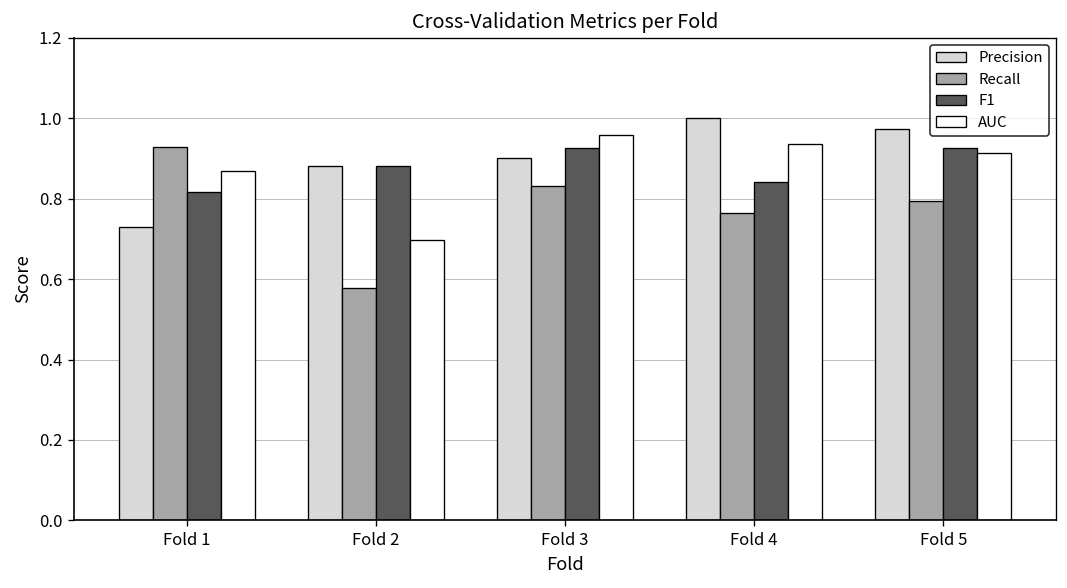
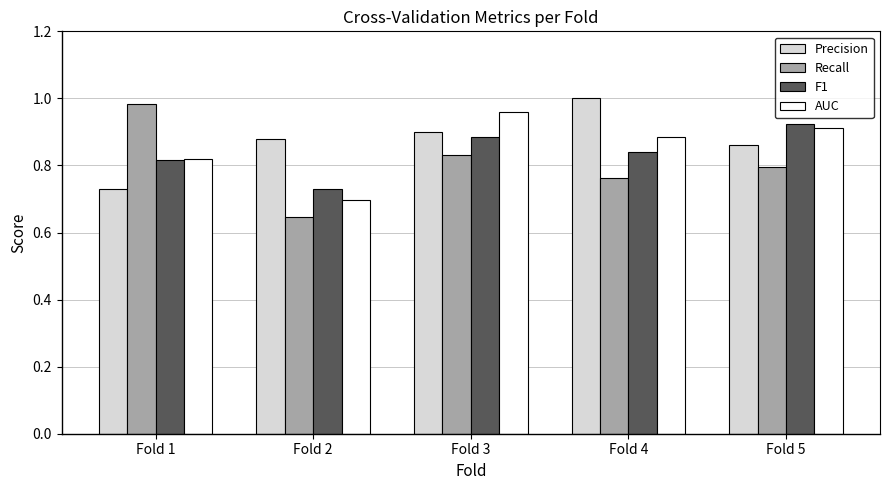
  {
    "Precision": {
      "Fold 1": 0.73,
      "Fold 2": 0.88,
      "Fold 3": 0.90,
      "Fold 4": 1.00,
-     "Fold 5": 0.97
+     "Fold 5": 0.86
    },
    "Recall": {
-     "Fold 1": 0.93,
-     "Fold 2": 0.58,
+     "Fold 1": 0.98,
+     "Fold 2": 0.65,
      "Fold 3": 0.83,
      "Fold 4": 0.76,
      "Fold 5": 0.79
    },
    "F1": {
      "Fold 1": 0.82,
-     "Fold 2": 0.88,
-     "Fold 3": 0.93,
+     "Fold 2": 0.73,
+     "Fold 3": 0.89,
      "Fold 4": 0.84,
      "Fold 5": 0.93
    },
    "AUC": {
-     "Fold 1": 0.87,
+     "Fold 1": 0.82,
      "Fold 2": 0.70,
      "Fold 3": 0.96,
-     "Fold 4": 0.93,
+     "Fold 4": 0.88,
      "Fold 5": 0.91
    }
  }
